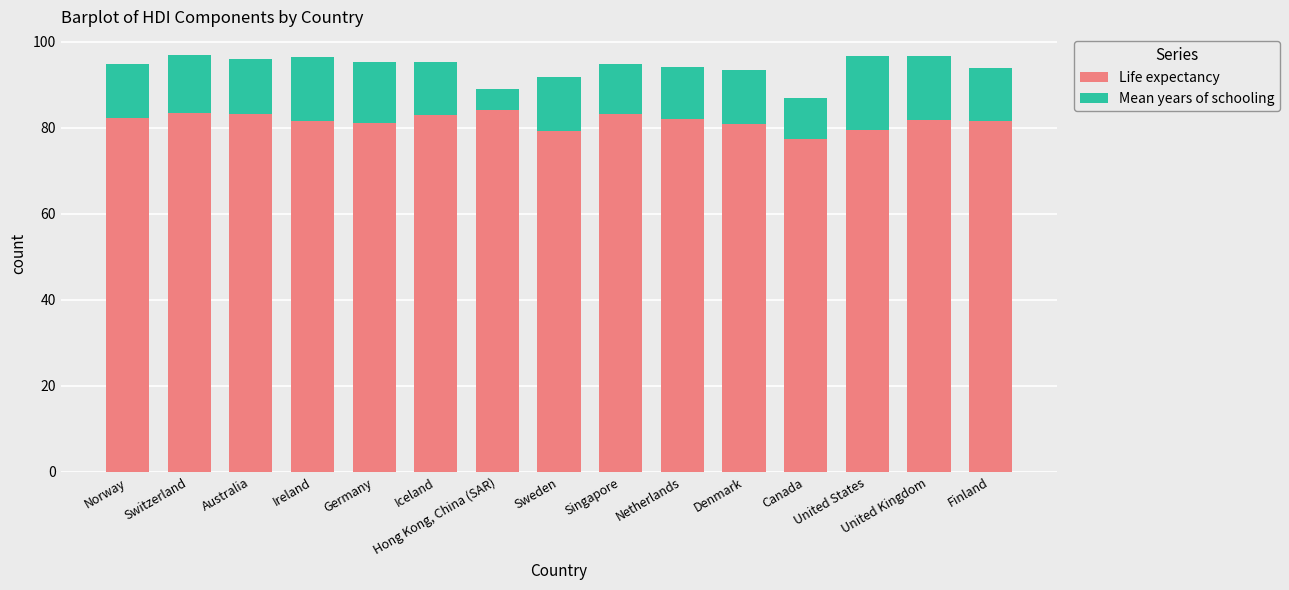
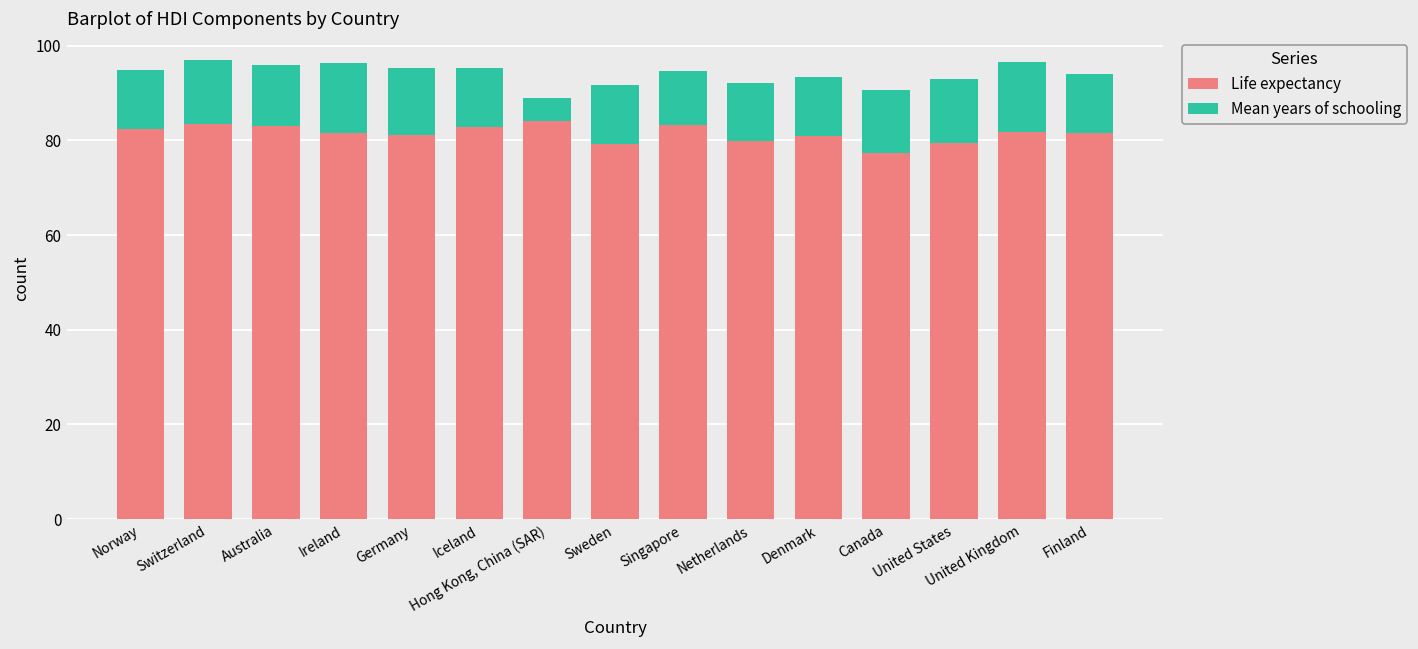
  {
    "Life expectancy": {
      "Norway": 82,
      "Switzerland": 83,
      "Australia": 83,
      "Ireland": 82,
      "Germany": 81,
      "Iceland": 83,
      "Hong Kong, China (SAR)": 84,
      "Sweden": 79,
      "Singapore": 83,
-     "Netherlands": 82,
+     "Netherlands": 80,
      "Denmark": 81,
      "Canada": 77,
      "United States": 80,
      "United Kingdom": 82,
      "Finland": 81
    },
    "Mean years of schooling": {
      "Norway": 13,
      "Switzerland": 13,
      "Australia": 13,
      "Ireland": 15,
      "Germany": 14,
      "Iceland": 12,
      "Hong Kong, China (SAR)": 5,
      "Sweden": 12,
      "Singapore": 11,
      "Netherlands": 12,
      "Denmark": 13,
-     "Canada": 10,
-     "United States": 17,
+     "Canada": 13,
+     "United States": 13,
      "United Kingdom": 15,
      "Finland": 12
    }
  }
